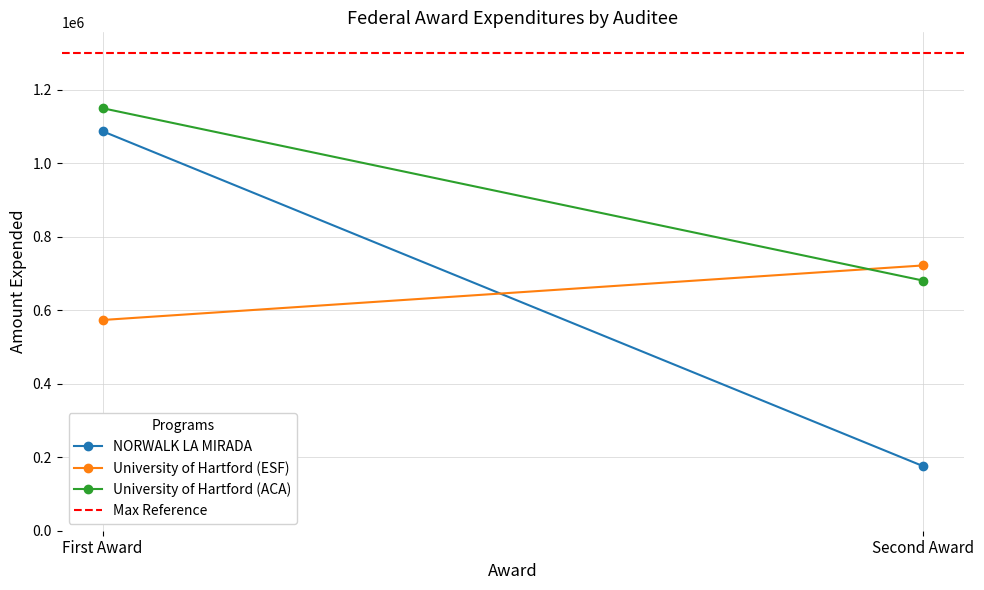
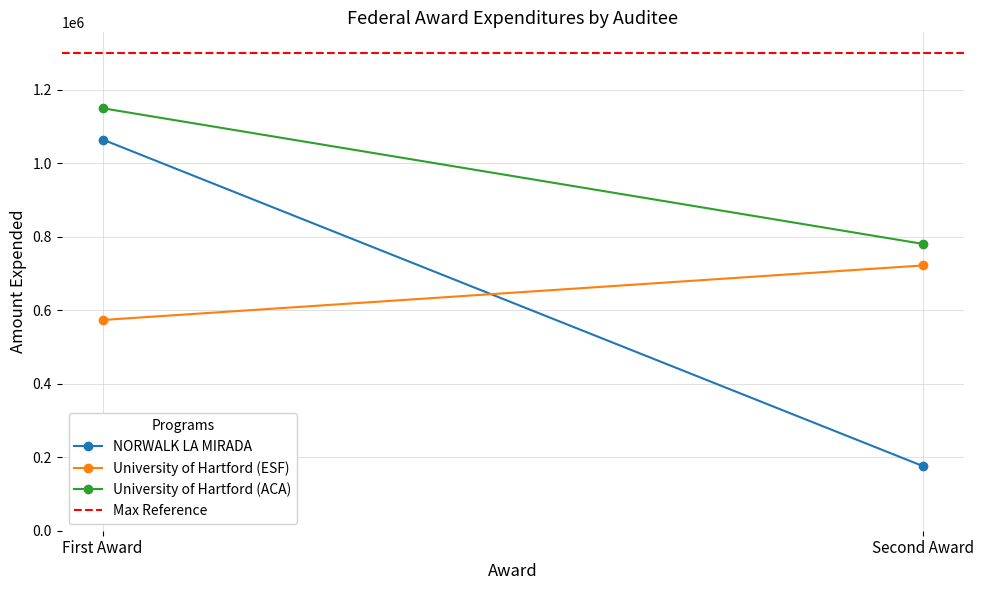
  {
    "NORWALK LA MIRADA": {
-     "First Award": 1090000,
+     "First Award": 1060000,
      "Second Award": 180000
    },
    "University of Hartford (ESF)": {
      "First Award": 570000,
      "Second Award": 720000
    },
    "University of Hartford (ACA)": {
      "First Award": 1150000,
-     "Second Award": 680000
+     "Second Award": 780000
    }
  }
